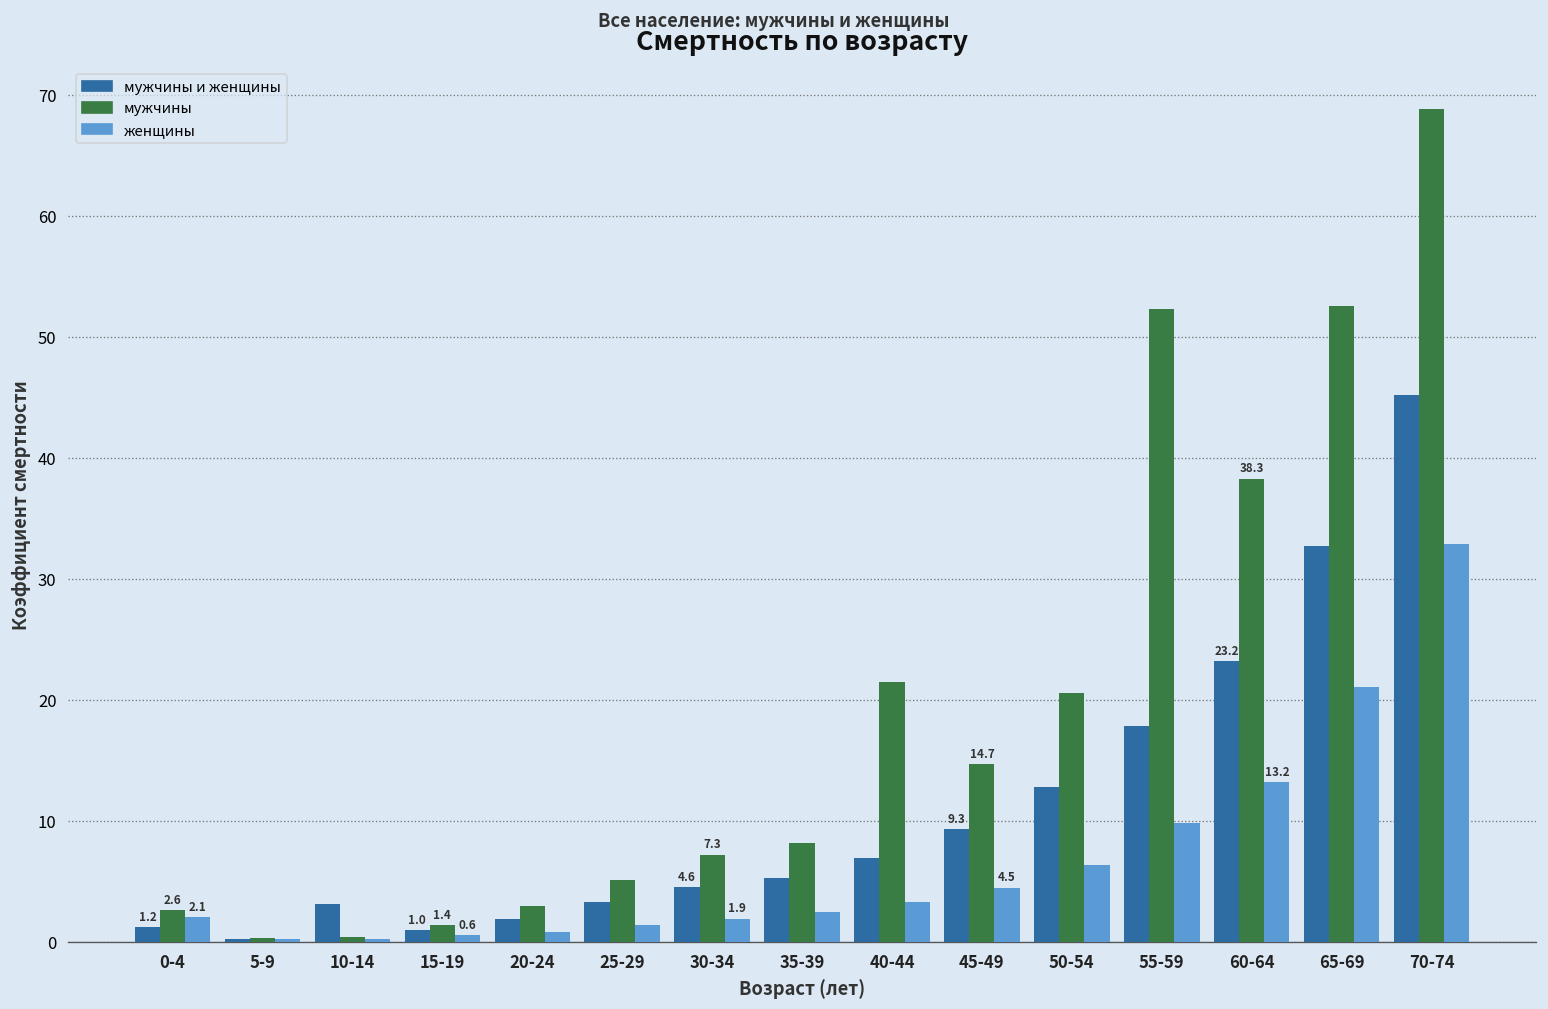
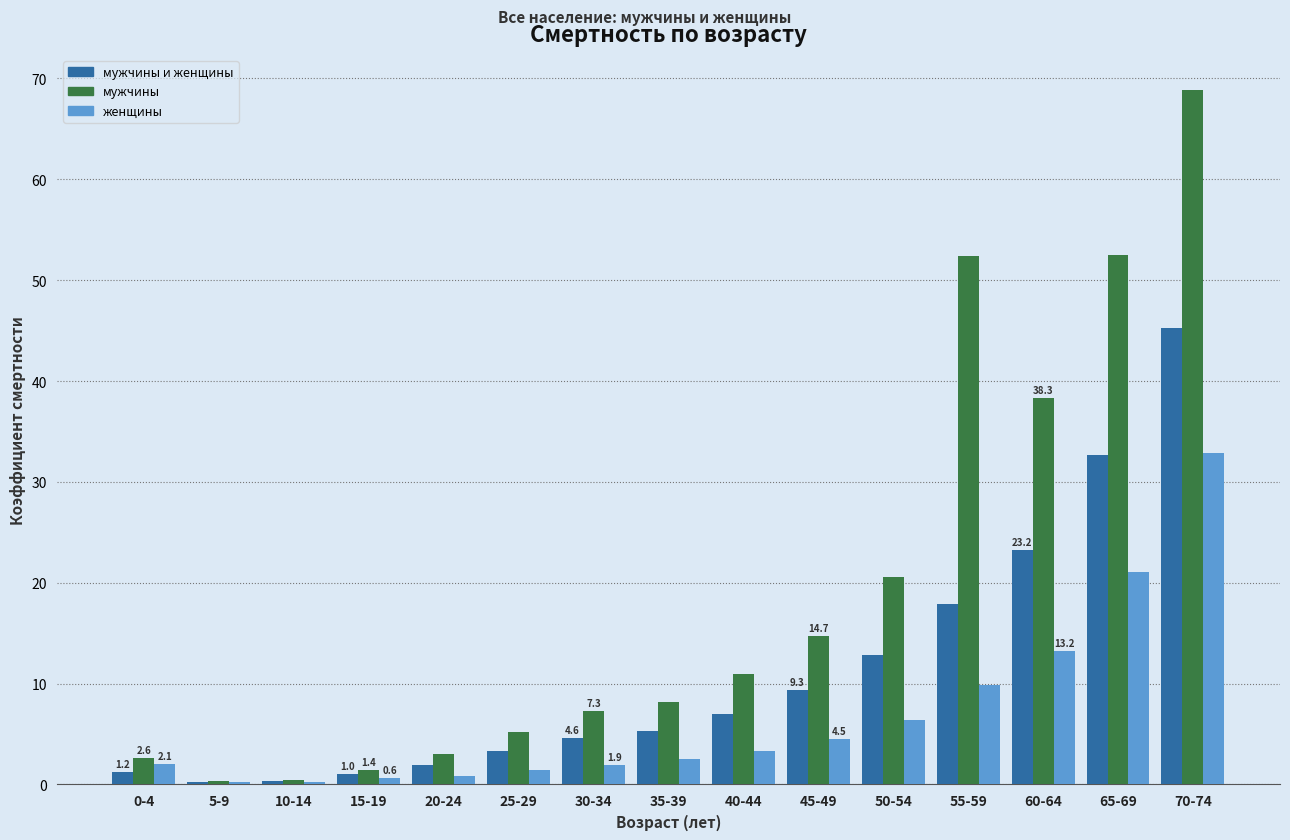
  {
    "мужчины и женщины": {
      "5-9": 0.3,
-     "10-14": 3.2,
+     "10-14": 0.3,
      "20-24": 1.9,
      "25-29": 3.3,
      "35-39": 5.3,
      "40-44": 7.0,
      "50-54": 12.9,
      "55-59": 17.9,
      "65-69": 32.7,
      "70-74": 45.3
    },
    "мужчины": {
      "5-9": 0.3,
      "10-14": 0.4,
      "20-24": 3.0,
      "25-29": 5.2,
      "35-39": 8.2,
-     "40-44": 21.5,
+     "40-44": 10.9,
      "50-54": 20.6,
      "55-59": 52.4,
      "65-69": 52.5,
      "70-74": 68.9
    },
    "женщины": {
      "0-4": 2.1,
      "15-19": 0.6,
      "30-34": 1.9,
      "45-49": 4.5,
      "60-64": 13.2
    }
  }
